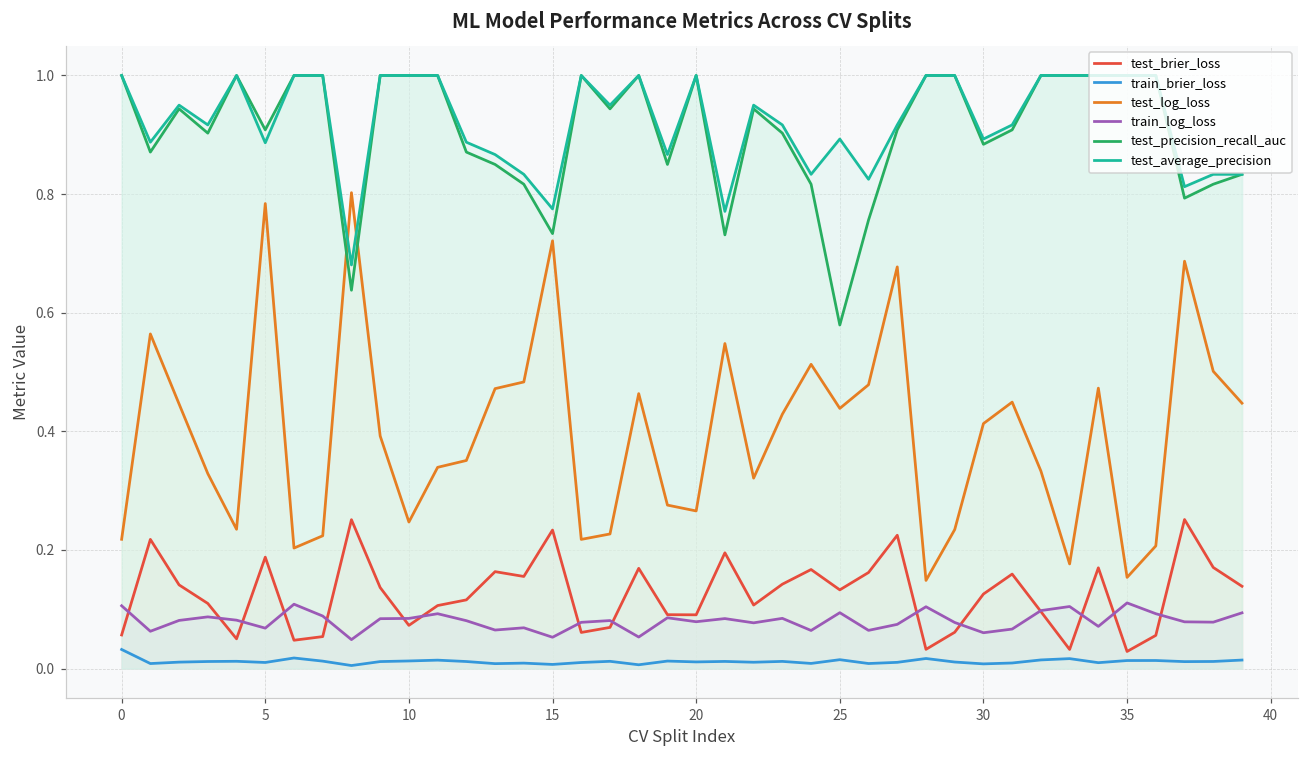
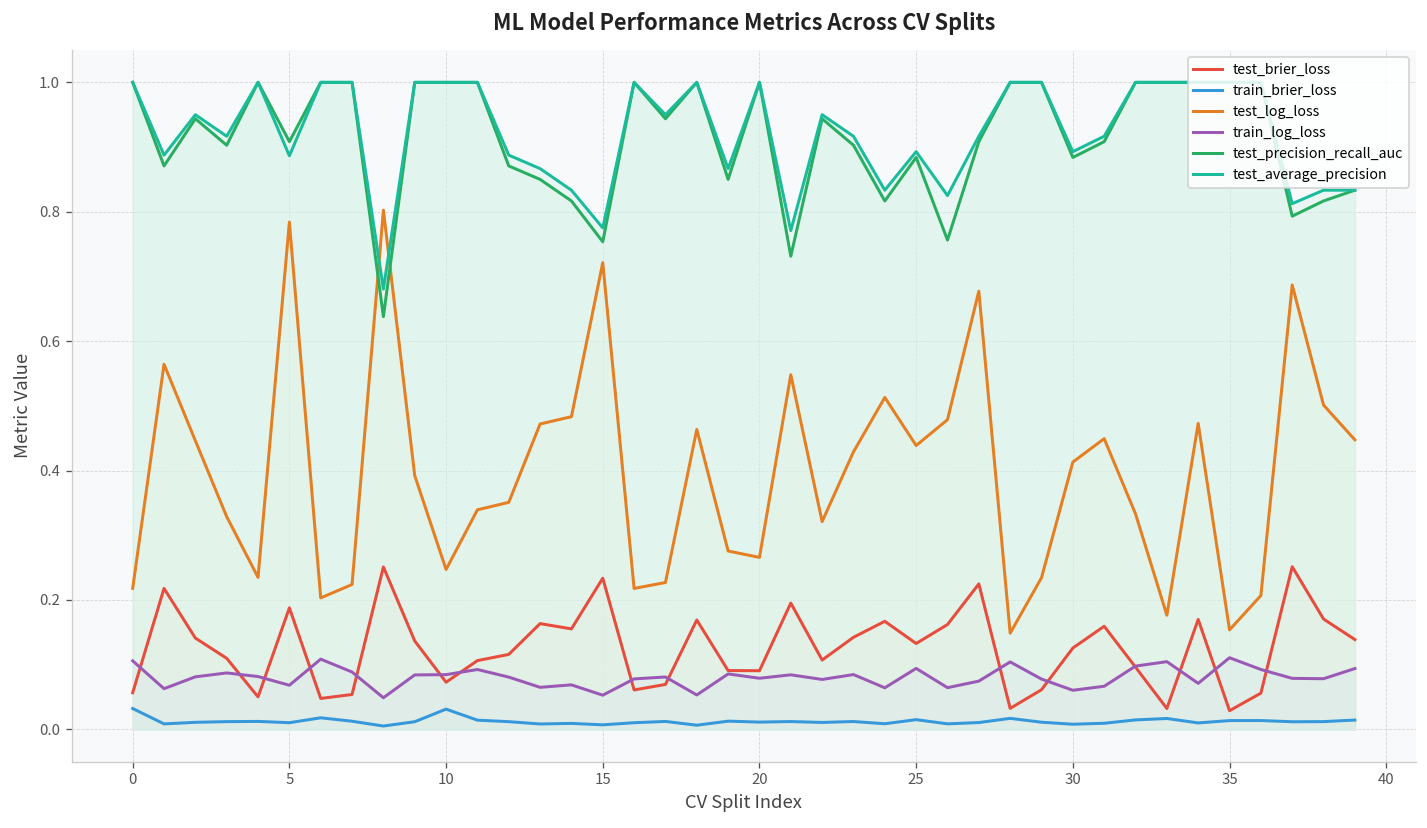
  {
    "train_brier_loss": {
      "0": 0.03,
      "5": 0.01,
-     "10": 0.01,
+     "10": 0.03,
      "15": 0.01,
      "20": 0.01,
      "25": 0.01,
      "30": 0.01,
      "35": 0.01
    },
    "train_log_loss": {
      "0": 0.11,
      "5": 0.07,
      "10": 0.08,
      "15": 0.05,
      "20": 0.08,
      "25": 0.09,
      "30": 0.06,
      "35": 0.11
    },
    "test_precision_recall_auc": {
      "5": 0.91,
-     "15": 0.73,
-     "25": 0.58,
+     "15": 0.75,
+     "25": 0.88,
      "30": 0.88
    },
    "test_average_precision": {
      "5": 0.89,
      "15": 0.78,
      "25": 0.89,
      "30": 0.89
    }
  }
